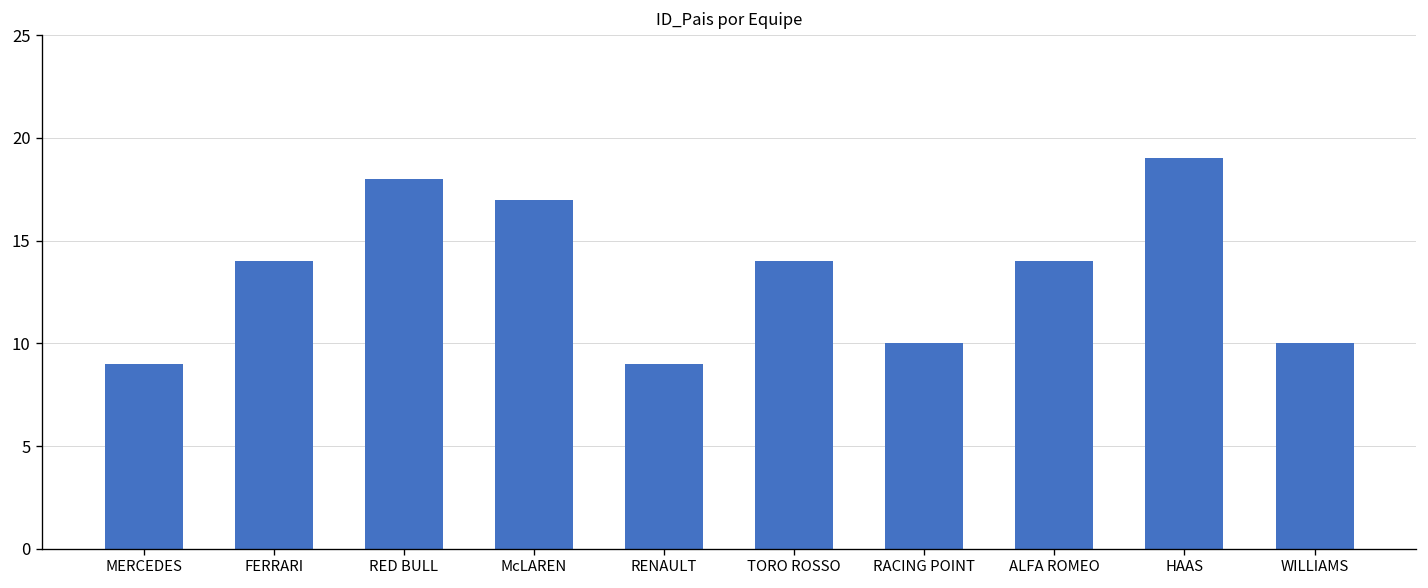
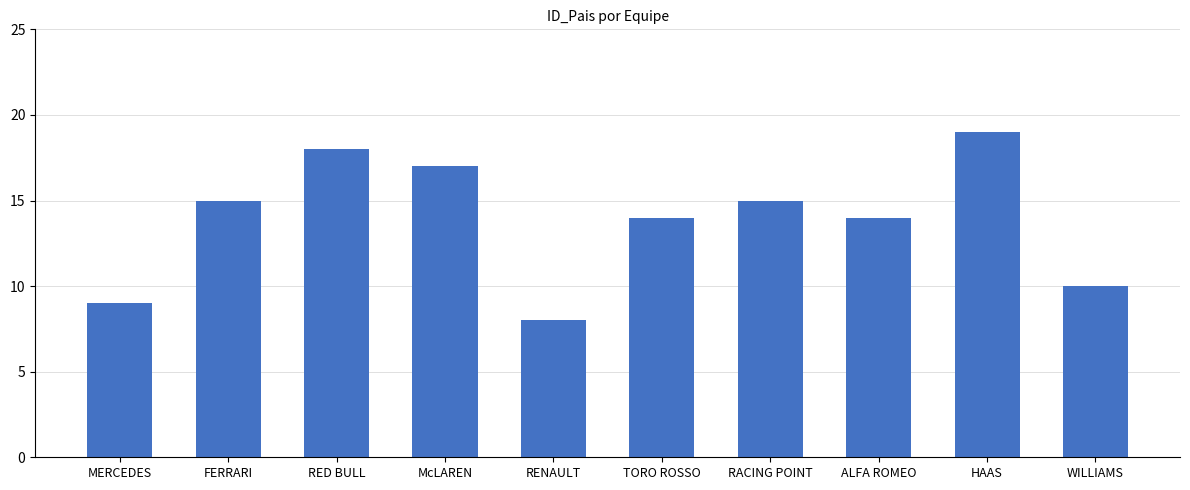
  {
    "MERCEDES": 9,
-   "FERRARI": 14,
+   "FERRARI": 15,
    "RED BULL": 18,
    "McLAREN": 17,
-   "RENAULT": 9,
+   "RENAULT": 8,
    "TORO ROSSO": 14,
-   "RACING POINT": 10,
+   "RACING POINT": 15,
    "ALFA ROMEO": 14,
    "HAAS": 19,
    "WILLIAMS": 10
  }
